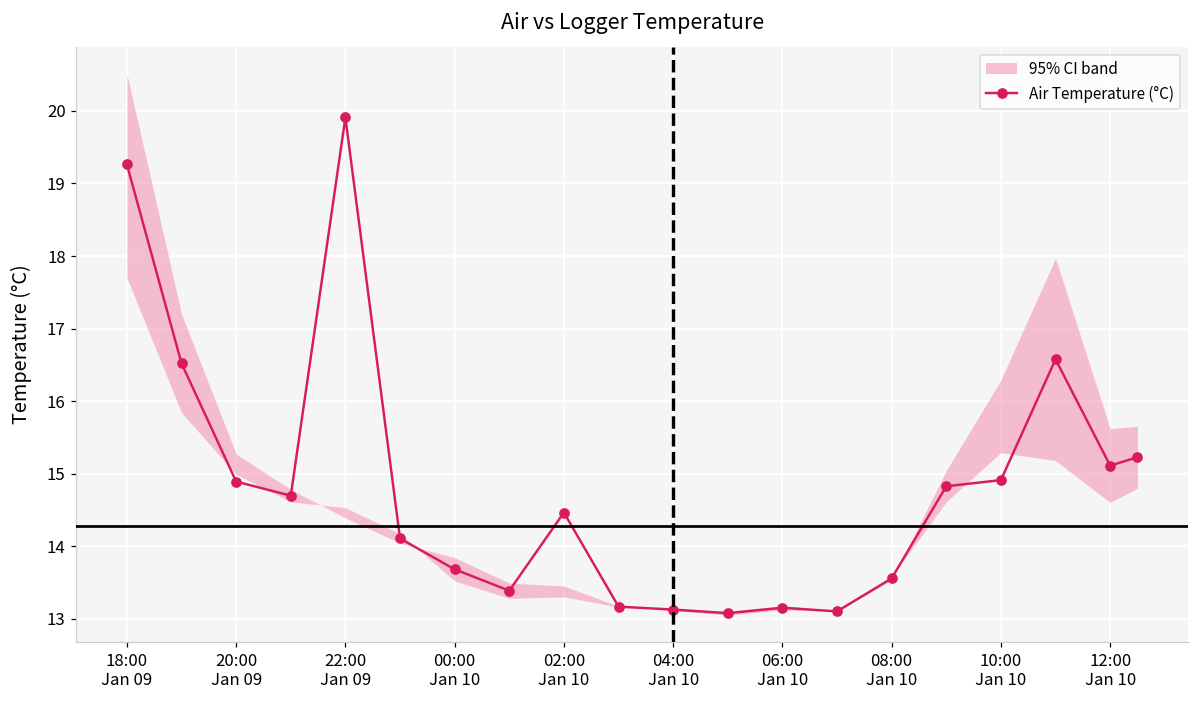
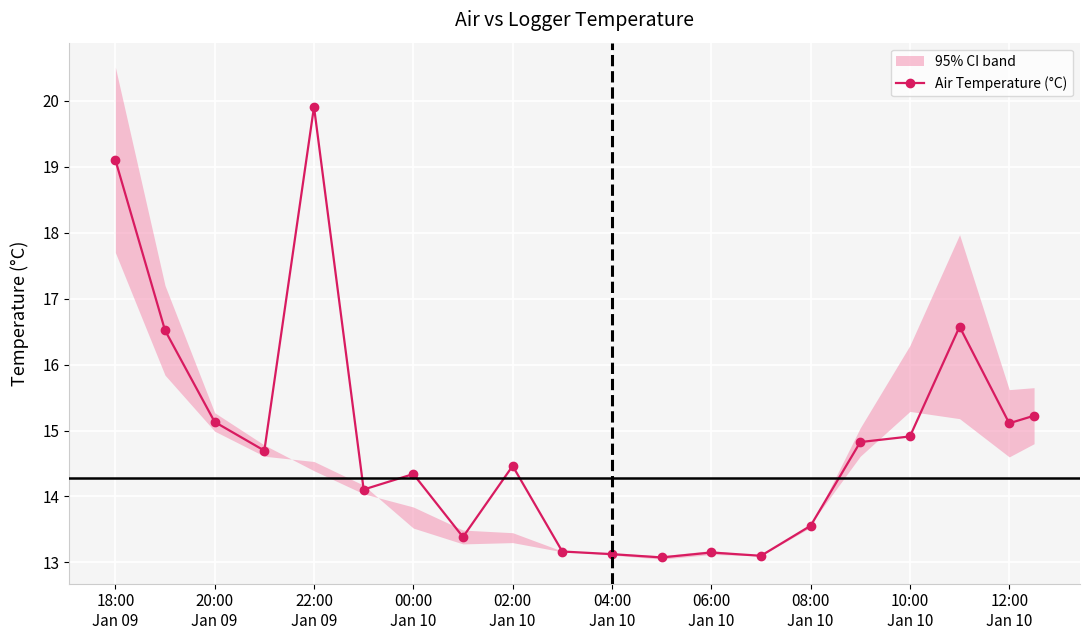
  {
    "Air Temperature (°C)": {
-     "18:00 Jan 09": 19.3,
-     "20:00 Jan 09": 14.9,
+     "18:00 Jan 09": 19.1,
+     "20:00 Jan 09": 15.1,
      "22:00 Jan 09": 19.9,
-     "00:00 Jan 10": 13.7,
+     "00:00 Jan 10": 14.3,
      "02:00 Jan 10": 14.5,
      "10:00 Jan 10": 14.9,
      "12:00 Jan 10": 15.1
    }
  }
